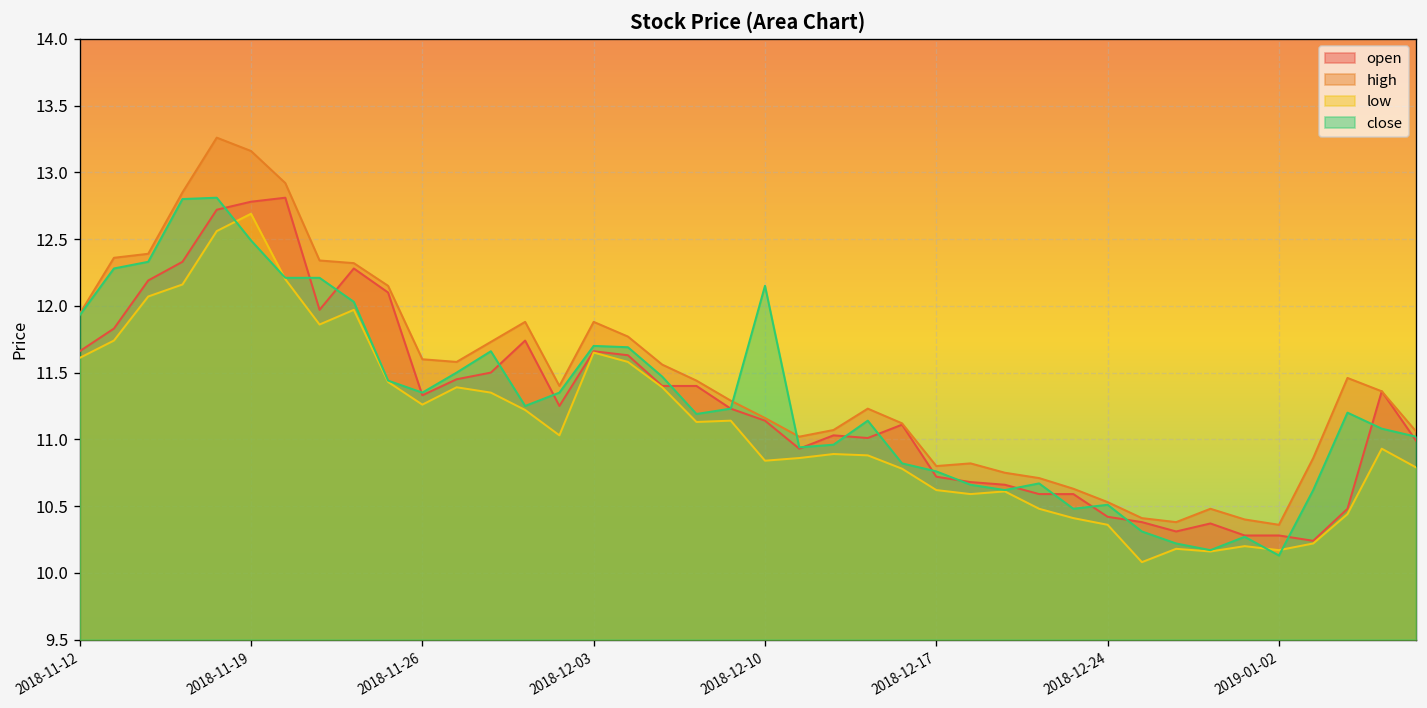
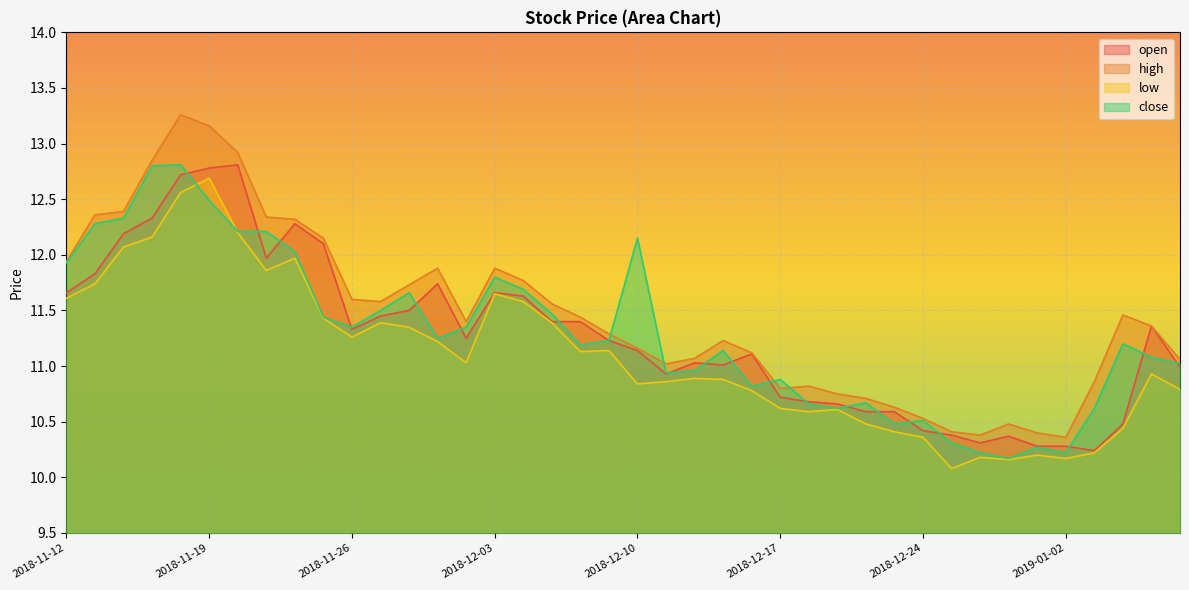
  {
    "close": {
      "2018-11-19": 12.49,
-     "2018-12-03": 11.7,
+     "2018-12-03": 11.8,
      "2018-12-10": 12.15,
-     "2018-12-17": 10.76,
-     "2019-01-02": 10.13
+     "2018-12-17": 10.88,
+     "2019-01-02": 10.22
    }
  }
